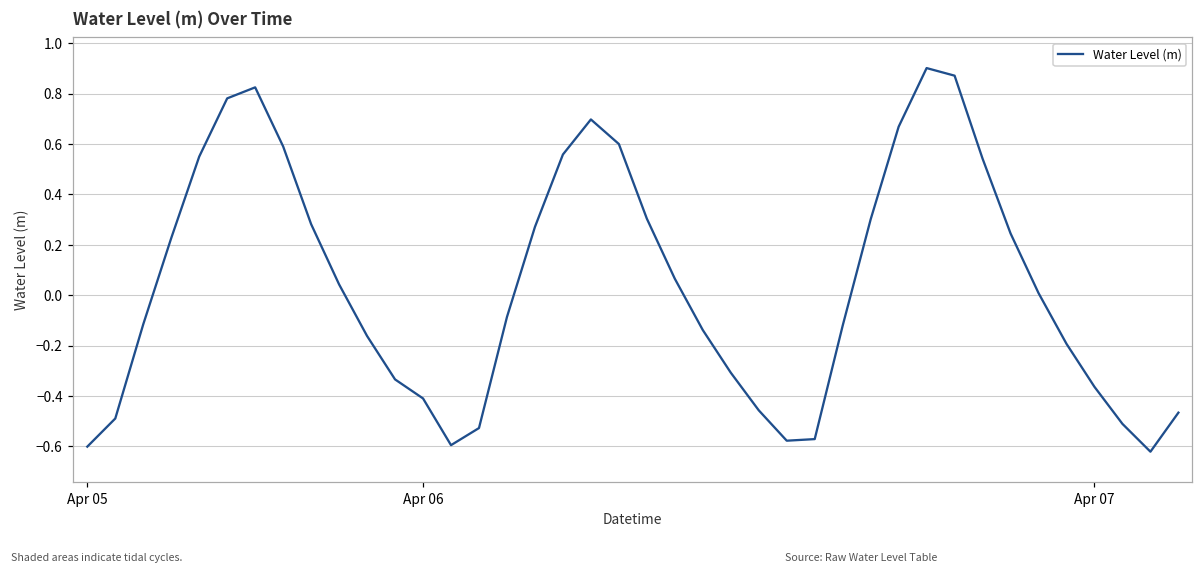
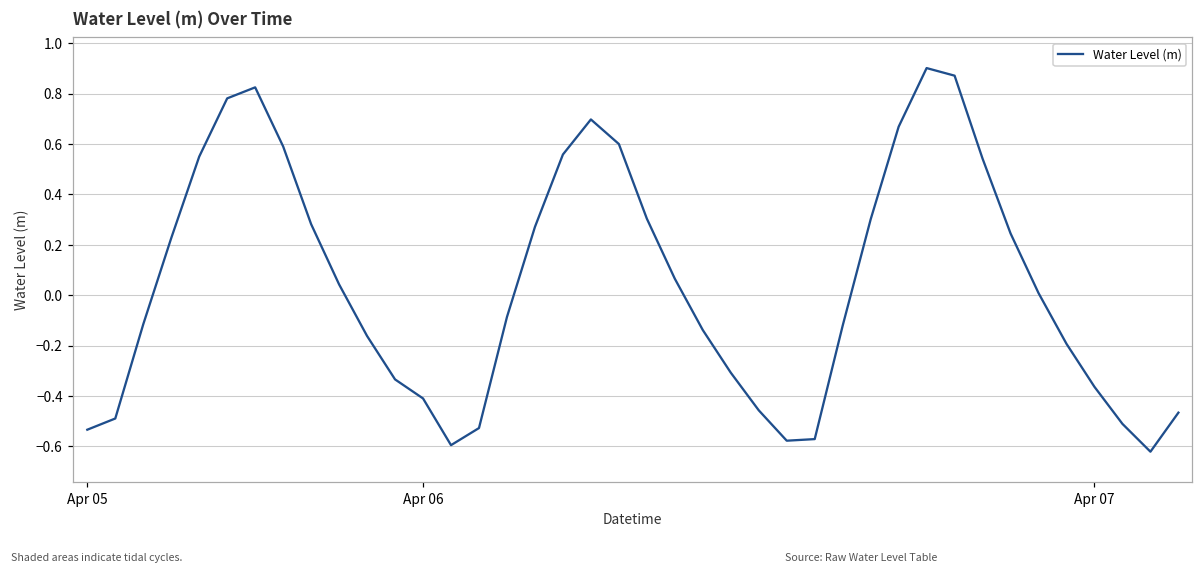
  {
-   "Apr 05": -0.60,
+   "Apr 05": -0.53,
    "Apr 06": -0.41,
    "Apr 07": -0.36
  }
